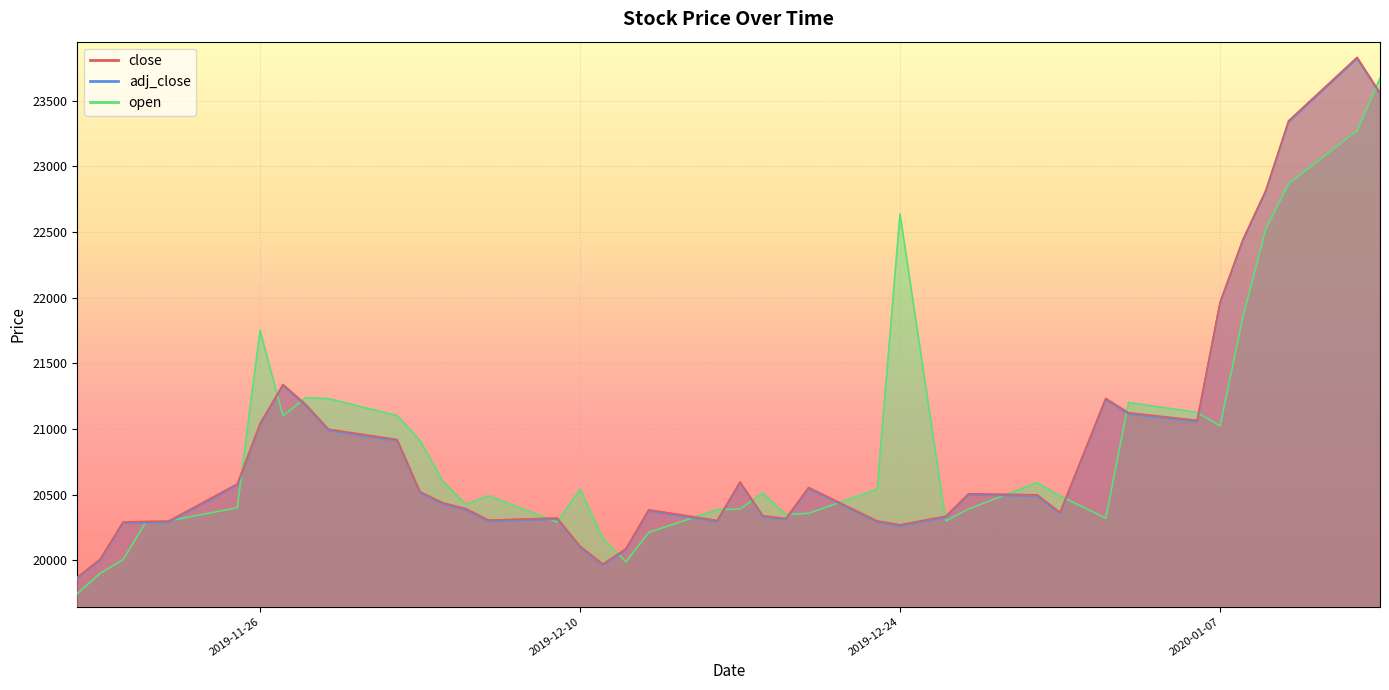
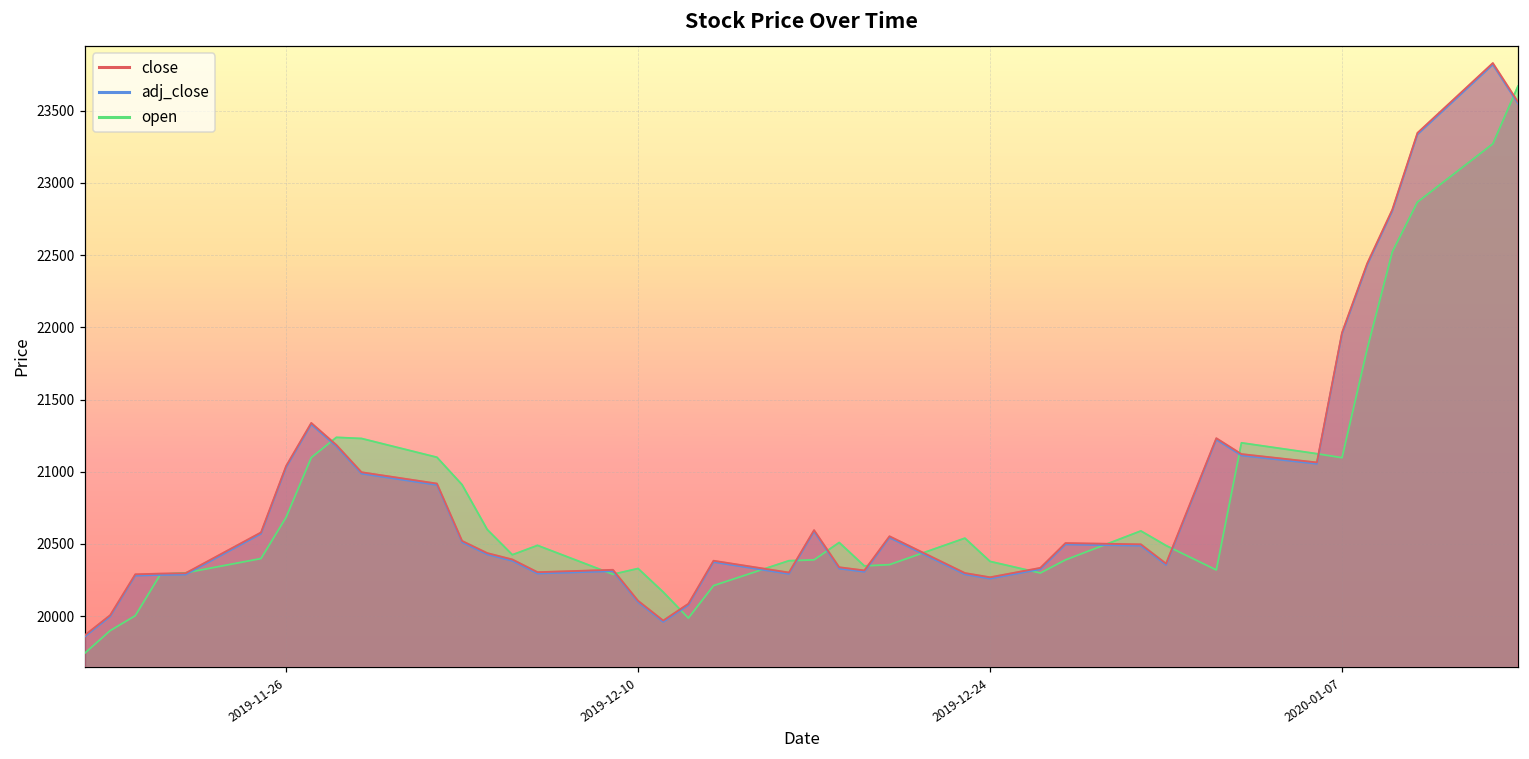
  {
    "open": {
-     "2019-11-26": 21750,
-     "2019-12-10": 20540,
-     "2019-12-24": 22640,
-     "2020-01-07": 21020
+     "2019-11-26": 20690,
+     "2019-12-10": 20330,
+     "2019-12-24": 20380,
+     "2020-01-07": 21100
    }
  }
